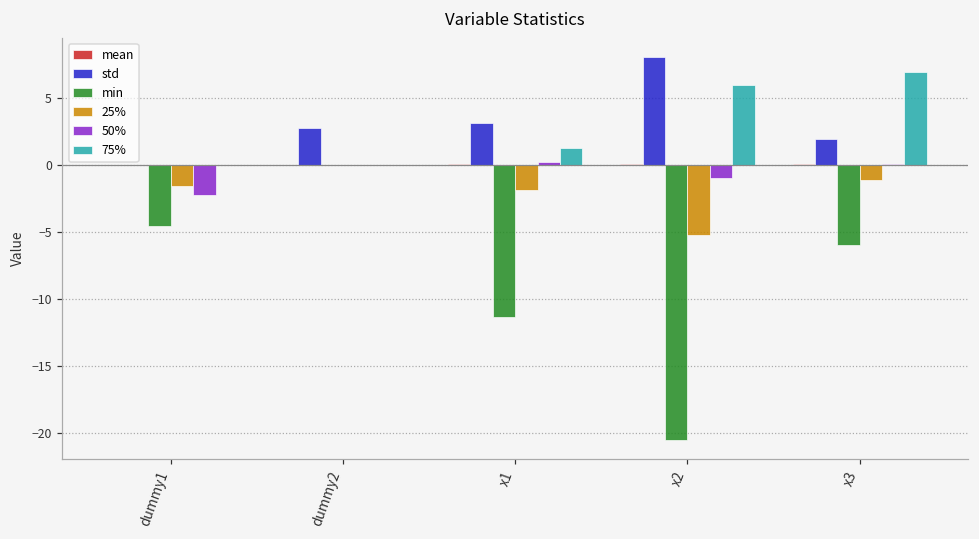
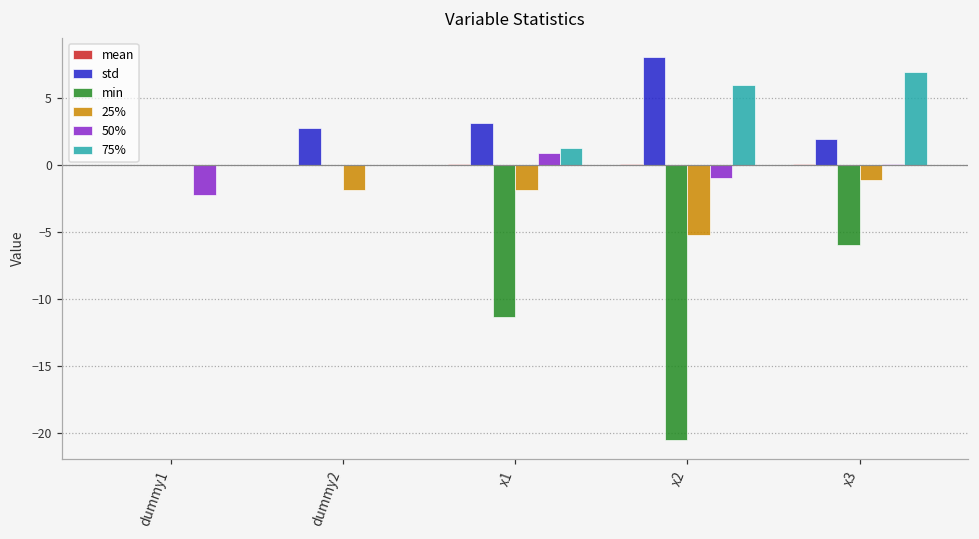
  {
    "std": {
      "dummy2": 2.8,
      "x1": 3.1,
      "x2": 8.1,
      "x3": 1.9
    },
    "min": {
-     "dummy1": -4.5,
+     "dummy1": 0.0,
      "x1": -11.3,
      "x2": -20.5,
      "x3": -5.9
    },
    "25%": {
-     "dummy1": -1.5,
-     "dummy2": 0.0,
+     "dummy1": 0.0,
+     "dummy2": -1.8,
      "x1": -1.8,
      "x2": -5.2,
      "x3": -1.1
    },
    "50%": {
      "dummy1": -2.2,
-     "x1": 0.2,
+     "x1": 0.9,
      "x2": -1.0
    },
    "75%": {
      "x1": 1.3,
      "x2": 6.0,
      "x3": 6.9
    }
  }
